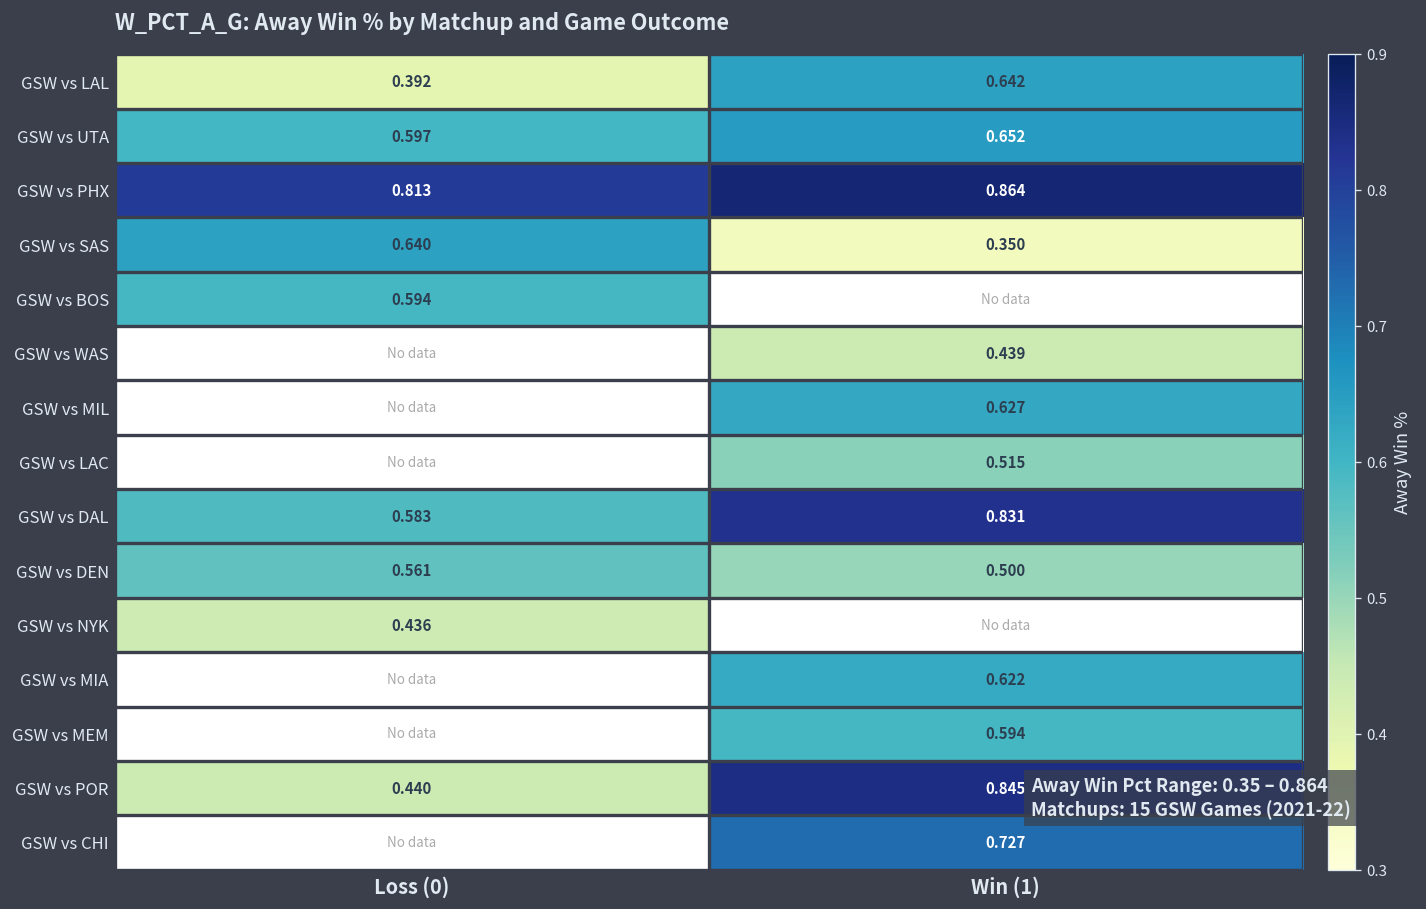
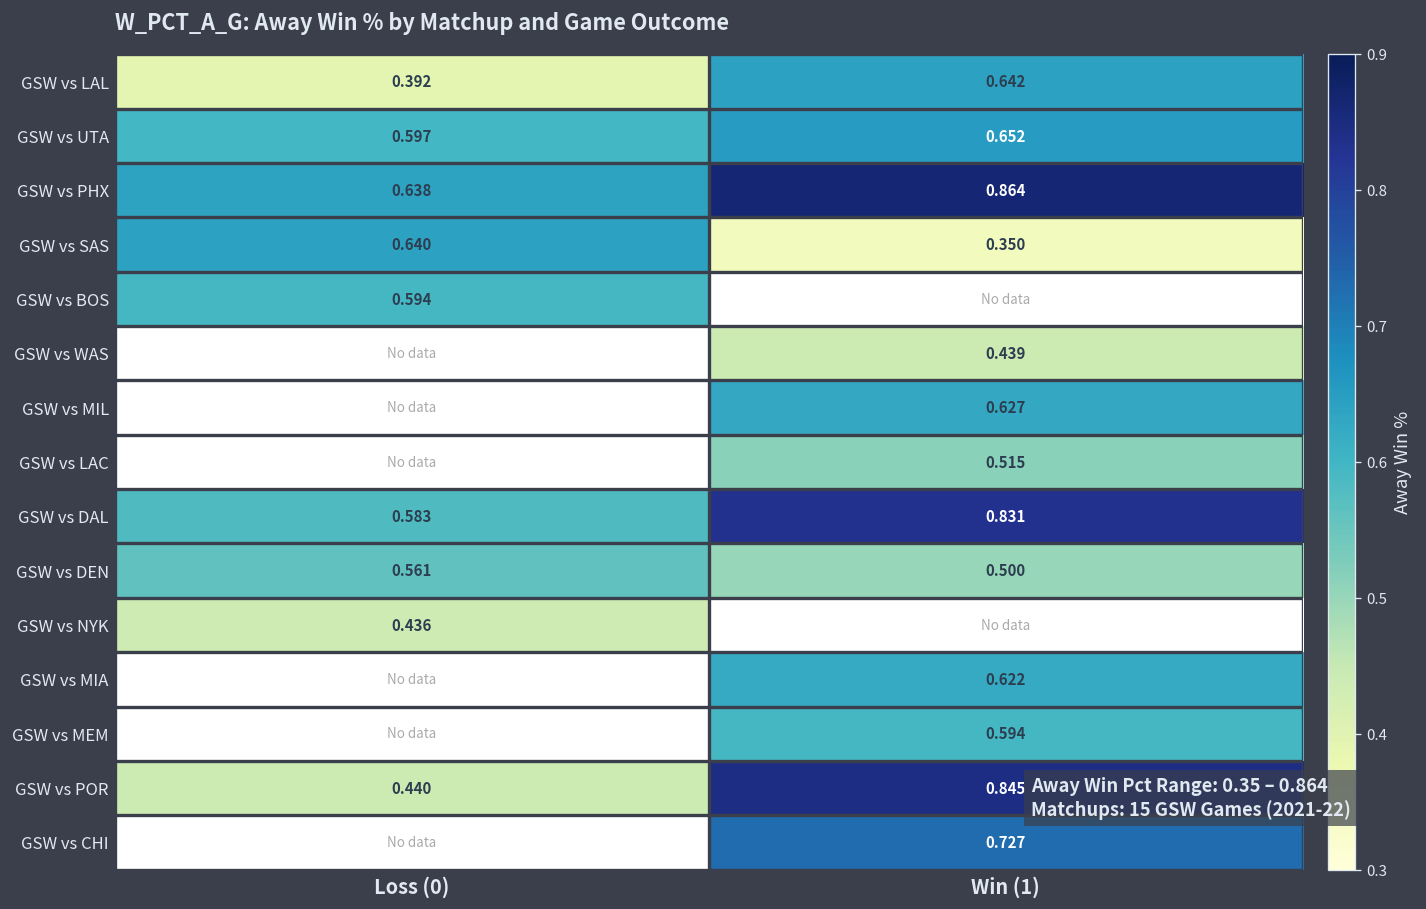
  {
    "GSW vs LAL": {
      "Loss (0)": 0.392,
      "Win (1)": 0.642
    },
    "GSW vs UTA": {
      "Loss (0)": 0.597,
      "Win (1)": 0.652
    },
    "GSW vs PHX": {
-     "Loss (0)": 0.813,
+     "Loss (0)": 0.638,
      "Win (1)": 0.864
    },
    "GSW vs SAS": {
      "Loss (0)": 0.640,
      "Win (1)": 0.350
    },
    "GSW vs BOS": {
      "Loss (0)": 0.594
    },
    "GSW vs WAS": {
      "Win (1)": 0.439
    },
    "GSW vs MIL": {
      "Win (1)": 0.627
    },
    "GSW vs LAC": {
      "Win (1)": 0.515
    },
    "GSW vs DAL": {
      "Loss (0)": 0.583,
      "Win (1)": 0.831
    },
    "GSW vs DEN": {
      "Loss (0)": 0.561,
      "Win (1)": 0.500
    },
    "GSW vs NYK": {
      "Loss (0)": 0.436
    },
    "GSW vs MIA": {
      "Win (1)": 0.622
    },
    "GSW vs MEM": {
      "Win (1)": 0.594
    },
    "GSW vs POR": {
      "Loss (0)": 0.440,
      "Win (1)": 0.845
    },
    "GSW vs CHI": {
      "Win (1)": 0.727
    }
  }
